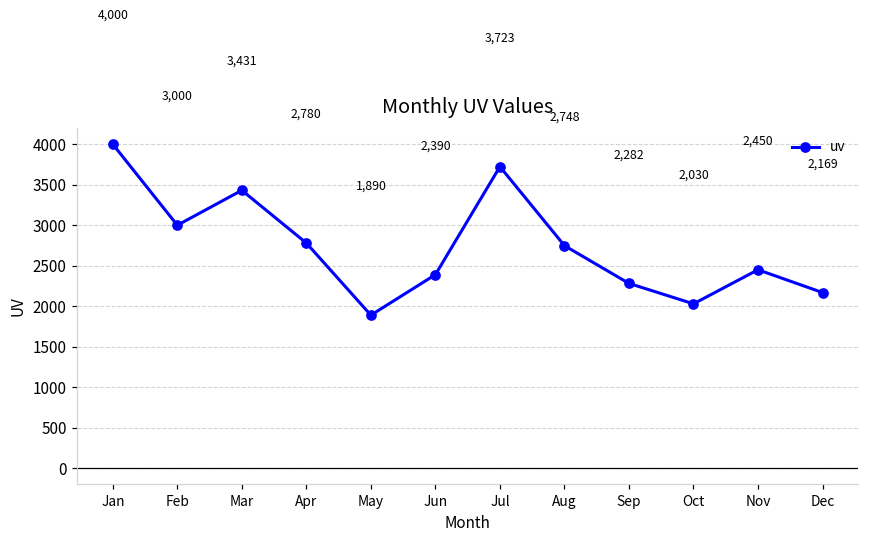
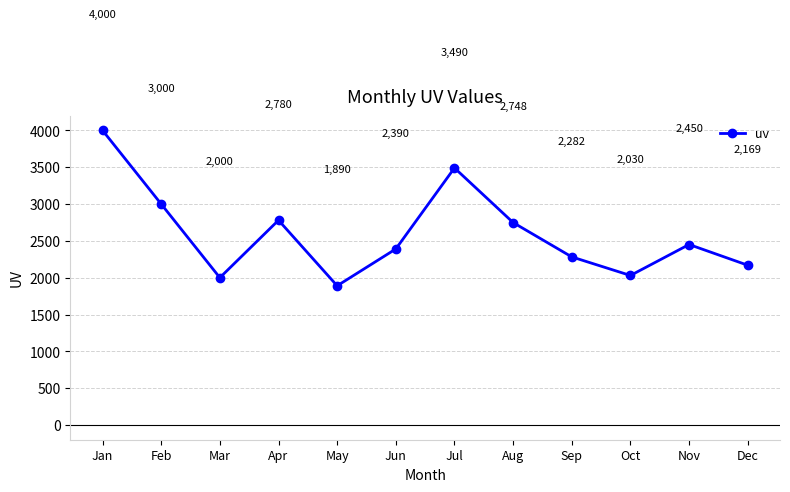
  {
-   "Mar": "3,431",
-   "Jul": "3,723"
+   "Mar": "2,000",
+   "Jul": "3,490"
  }
